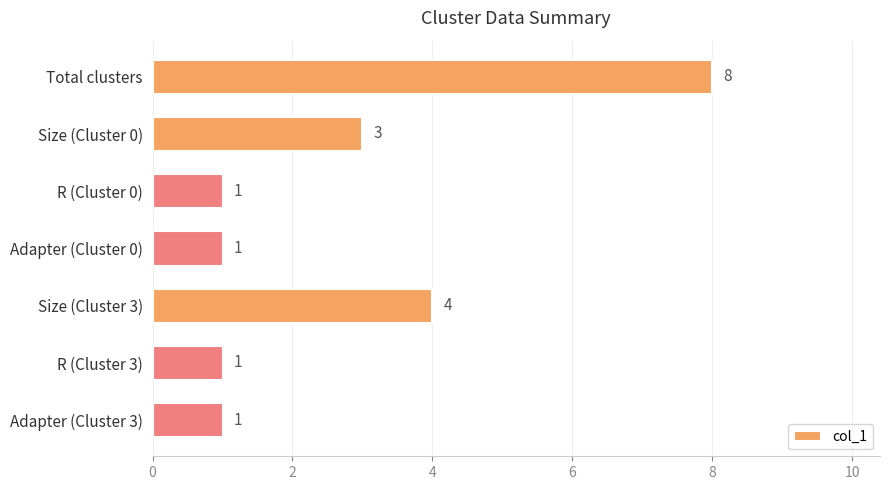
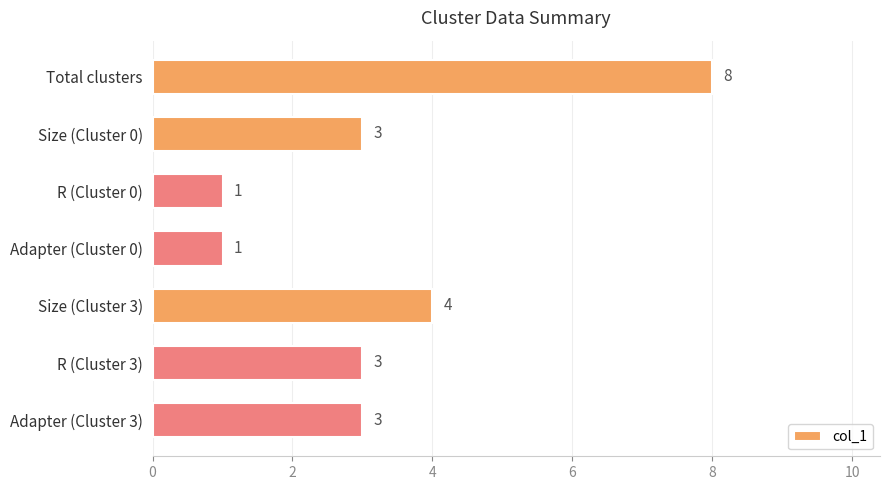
  {
    "Total clusters": 8,
    "Size (Cluster 0)": 3,
    "R (Cluster 0)": 1,
    "Adapter (Cluster 0)": 1,
    "Size (Cluster 3)": 4,
-   "R (Cluster 3)": 1,
-   "Adapter (Cluster 3)": 1
+   "R (Cluster 3)": 3,
+   "Adapter (Cluster 3)": 3
  }
